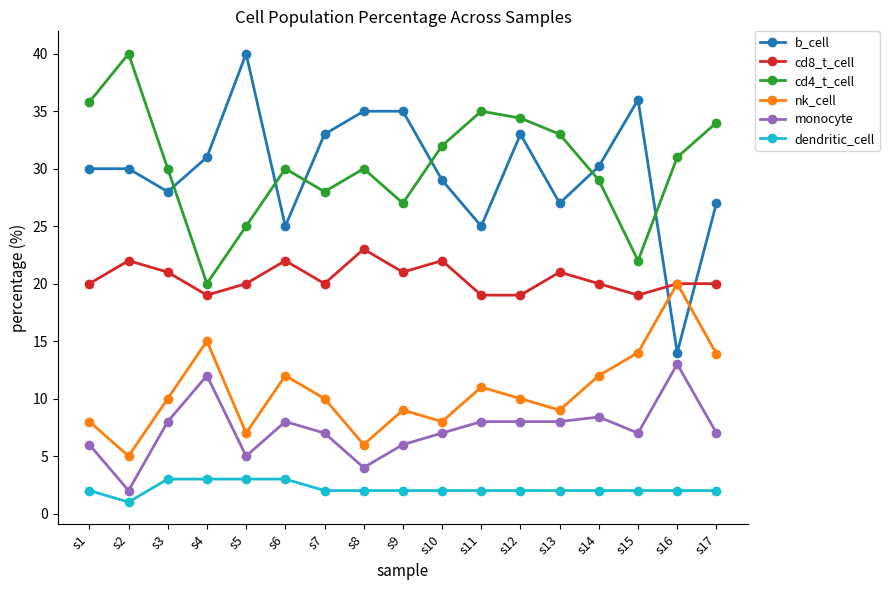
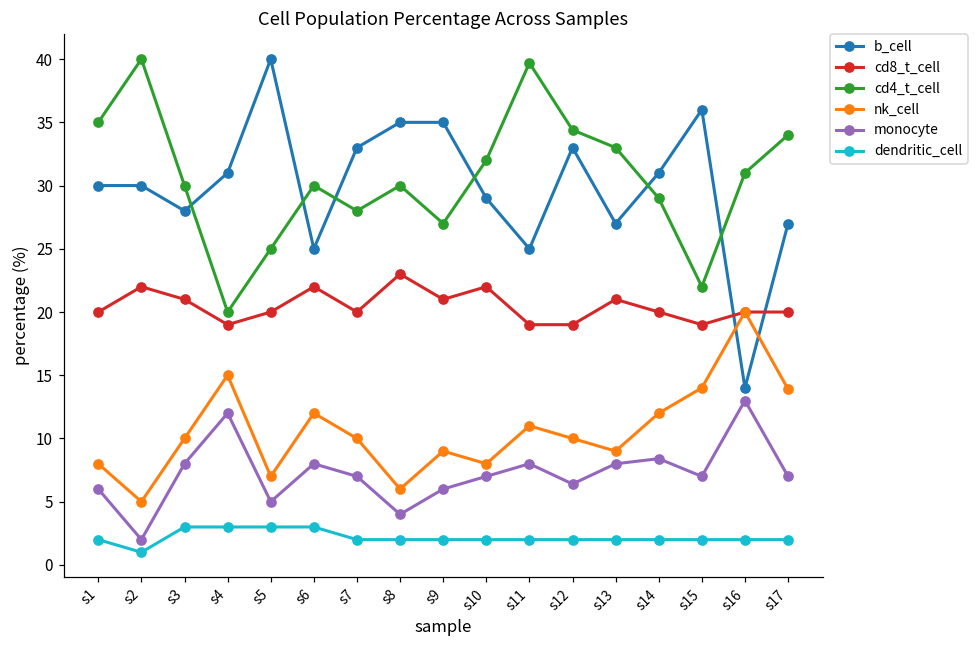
  {
    "b_cell": {
      "s1": 30.0,
      "s2": 30.0,
      "s3": 28.0,
      "s4": 31.0,
      "s5": 40.0,
      "s6": 25.0,
      "s7": 33.0,
      "s8": 35.0,
      "s9": 35.0,
      "s10": 29.0,
      "s11": 25.0,
      "s12": 33.0,
      "s13": 27.0,
-     "s14": 30.2,
+     "s14": 31.0,
      "s15": 36.0,
      "s16": 14.0,
      "s17": 27.0
    },
    "cd8_t_cell": {
      "s1": 20.0,
      "s2": 22.0,
      "s3": 21.0,
      "s4": 19.0,
      "s5": 20.0,
      "s6": 22.0,
      "s7": 20.0,
      "s8": 23.0,
      "s9": 21.0,
      "s10": 22.0,
      "s11": 19.0,
      "s12": 19.0,
      "s13": 21.0,
      "s14": 20.0,
      "s15": 19.0,
      "s17": 20.0
    },
    "cd4_t_cell": {
-     "s1": 35.8,
+     "s1": 35.0,
      "s2": 40.0,
      "s3": 30.0,
      "s4": 20.0,
      "s5": 25.0,
      "s6": 30.0,
      "s7": 28.0,
      "s8": 30.0,
      "s9": 27.0,
      "s10": 32.0,
-     "s11": 35.0,
+     "s11": 39.7,
      "s12": 34.4,
      "s13": 33.0,
      "s14": 29.0,
      "s15": 22.0,
      "s16": 31.0,
      "s17": 34.0
    },
    "nk_cell": {
      "s1": 8.0,
      "s2": 5.0,
      "s3": 10.0,
      "s4": 15.0,
      "s5": 7.0,
      "s6": 12.0,
      "s7": 10.0,
      "s8": 6.0,
      "s9": 9.0,
      "s10": 8.0,
      "s11": 11.0,
      "s12": 10.0,
      "s13": 9.0,
      "s14": 12.0,
      "s15": 14.0,
      "s17": 13.9
    },
    "monocyte": {
      "s1": 6.0,
      "s2": 2.0,
      "s3": 8.0,
      "s4": 12.0,
      "s5": 5.0,
      "s6": 8.0,
      "s7": 7.0,
      "s8": 4.0,
      "s9": 6.0,
      "s10": 7.0,
      "s11": 8.0,
-     "s12": 8.0,
+     "s12": 6.4,
      "s13": 8.0,
      "s14": 8.4,
      "s15": 7.0,
      "s16": 13.0,
      "s17": 7.0
    },
    "dendritic_cell": {
      "s1": 2.0,
      "s2": 1.0,
      "s3": 3.0,
      "s4": 3.0,
      "s5": 3.0,
      "s6": 3.0,
      "s7": 2.0,
      "s8": 2.0,
      "s9": 2.0,
      "s10": 2.0,
      "s11": 2.0,
      "s12": 2.0,
      "s13": 2.0,
      "s14": 2.0,
      "s15": 2.0,
      "s16": 2.0,
      "s17": 2.0
    }
  }
